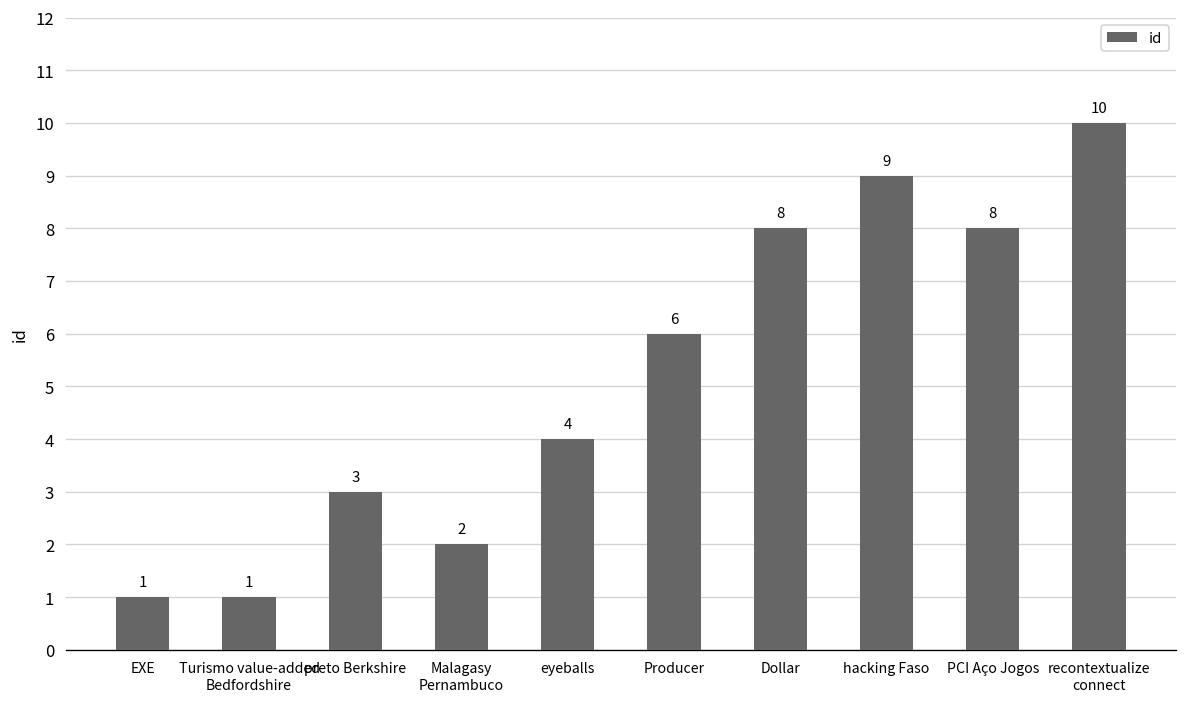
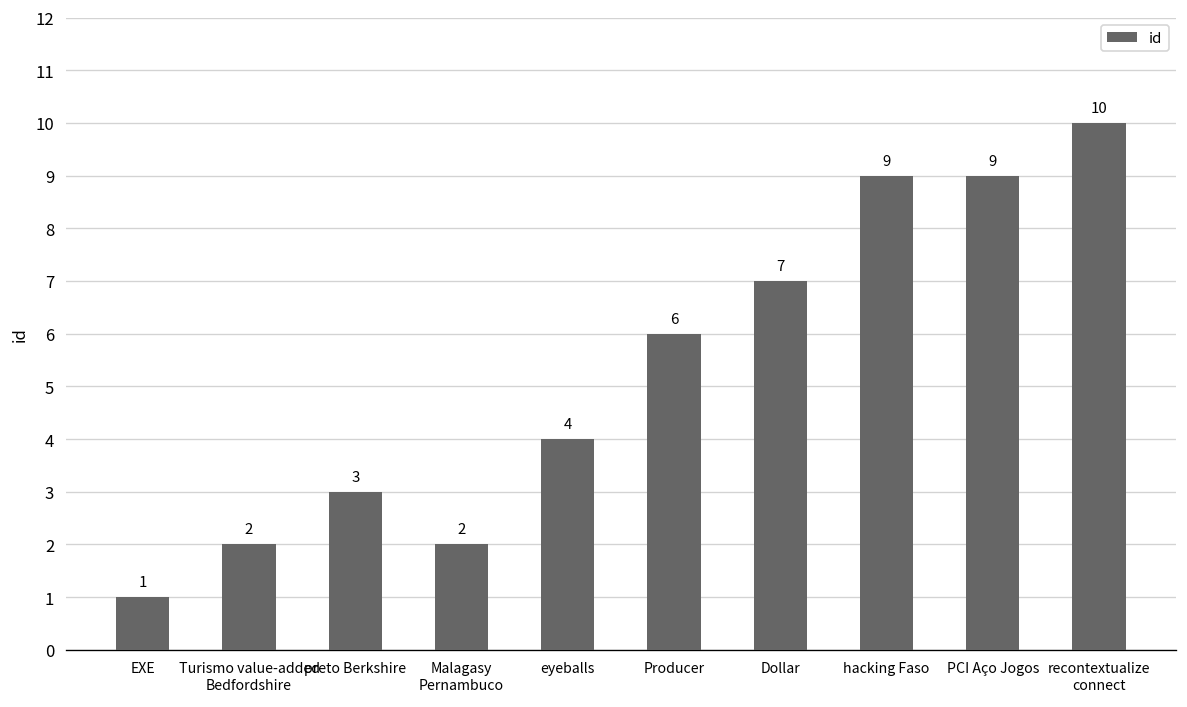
  {
    "EXE": 1,
-   "Turismo value-added Bedfordshire": 1,
+   "Turismo value-added Bedfordshire": 2,
    "Malagasy Pernambuco": 2,
    "eyeballs": 4,
    "Producer": 6,
-   "Dollar": 8,
+   "Dollar": 7,
    "hacking Faso": 9,
-   "PCI Aço Jogos": 8,
+   "PCI Aço Jogos": 9,
    "recontextualize connect": 10
  }
